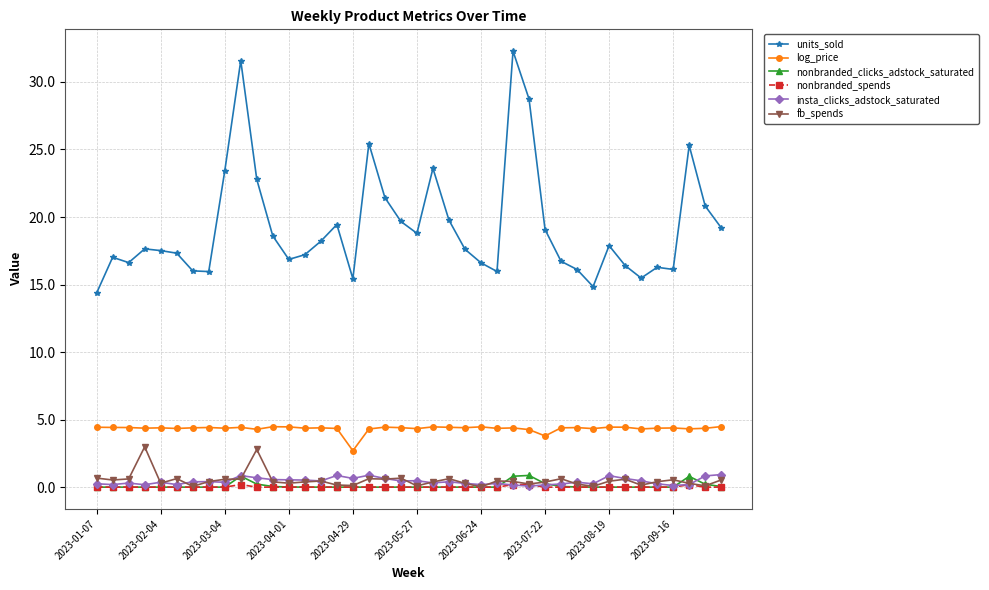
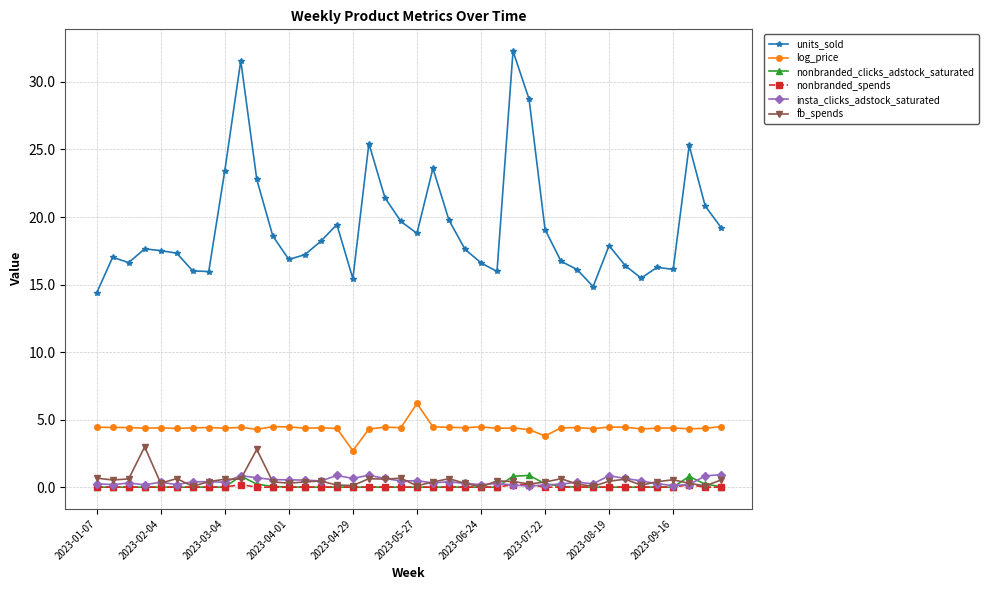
  {
    "units_sold": {
      "2023-01-07": 14.4,
      "2023-02-04": 17.5,
      "2023-03-04": 23.4,
      "2023-04-01": 16.9,
      "2023-04-29": 15.4,
      "2023-05-27": 18.8,
      "2023-06-24": 16.6,
      "2023-07-22": 19.1,
      "2023-08-19": 17.9,
      "2023-09-16": 16.1
    },
    "log_price": {
      "2023-01-07": 4.4,
      "2023-02-04": 4.4,
      "2023-03-04": 4.4,
      "2023-04-01": 4.5,
      "2023-04-29": 2.7,
-     "2023-05-27": 4.3,
+     "2023-05-27": 6.2,
      "2023-06-24": 4.5,
      "2023-07-22": 3.8,
      "2023-08-19": 4.4,
      "2023-09-16": 4.4
    },
    "insta_clicks_adstock_saturated": {
      "2023-01-07": 0.2,
      "2023-03-04": 0.4,
      "2023-04-01": 0.5,
      "2023-04-29": 0.6,
      "2023-05-27": 0.5,
      "2023-08-19": 0.8
    },
    "fb_spends": {
      "2023-01-07": 0.7,
      "2023-03-04": 0.6,
      "2023-04-01": 0.3,
      "2023-08-19": 0.4,
      "2023-09-16": 0.5
    }
  }
